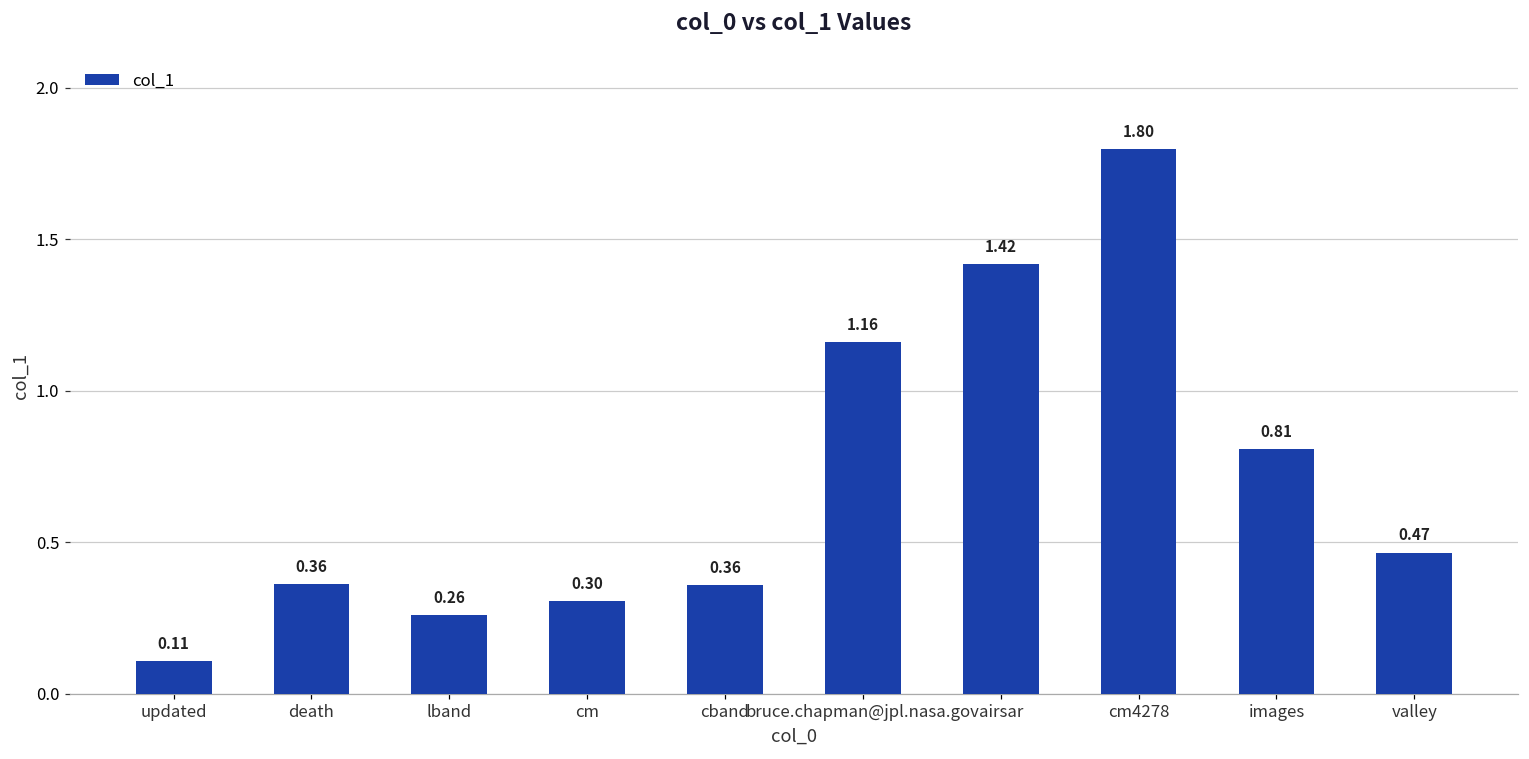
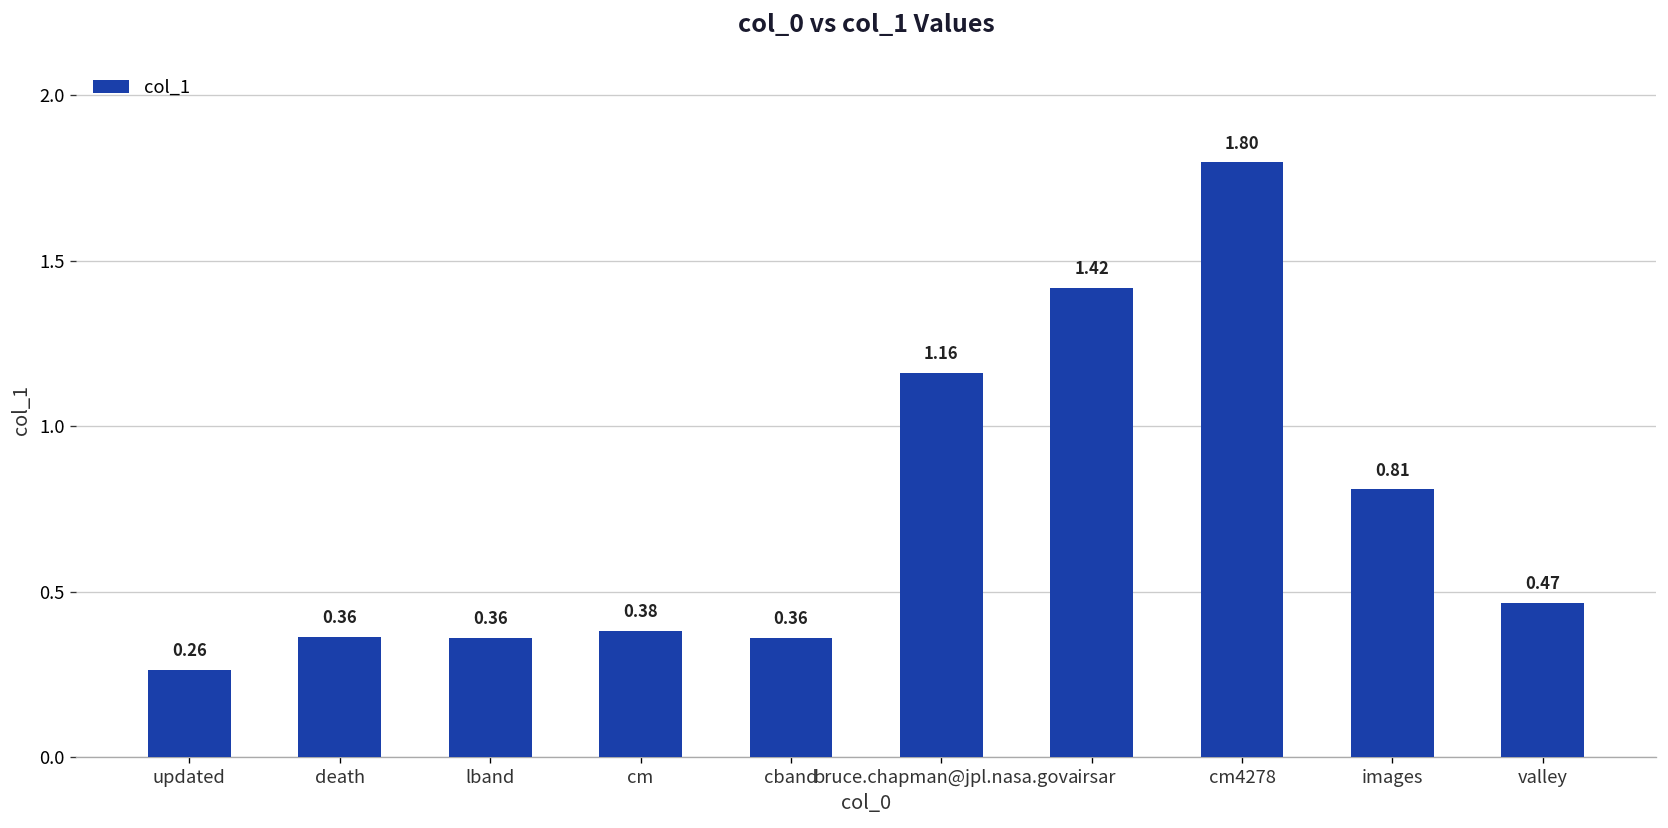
  {
-   "updated": 0.11,
+   "updated": 0.26,
    "death": 0.36,
-   "lband": 0.26,
-   "cm": 0.30,
+   "lband": 0.36,
+   "cm": 0.38,
    "cband": 0.36,
    "bruce.chapman@jpl.nasa.gov": 1.16,
    "airsar": 1.42,
    "cm4278": 1.80,
    "images": 0.81,
    "valley": 0.47
  }
